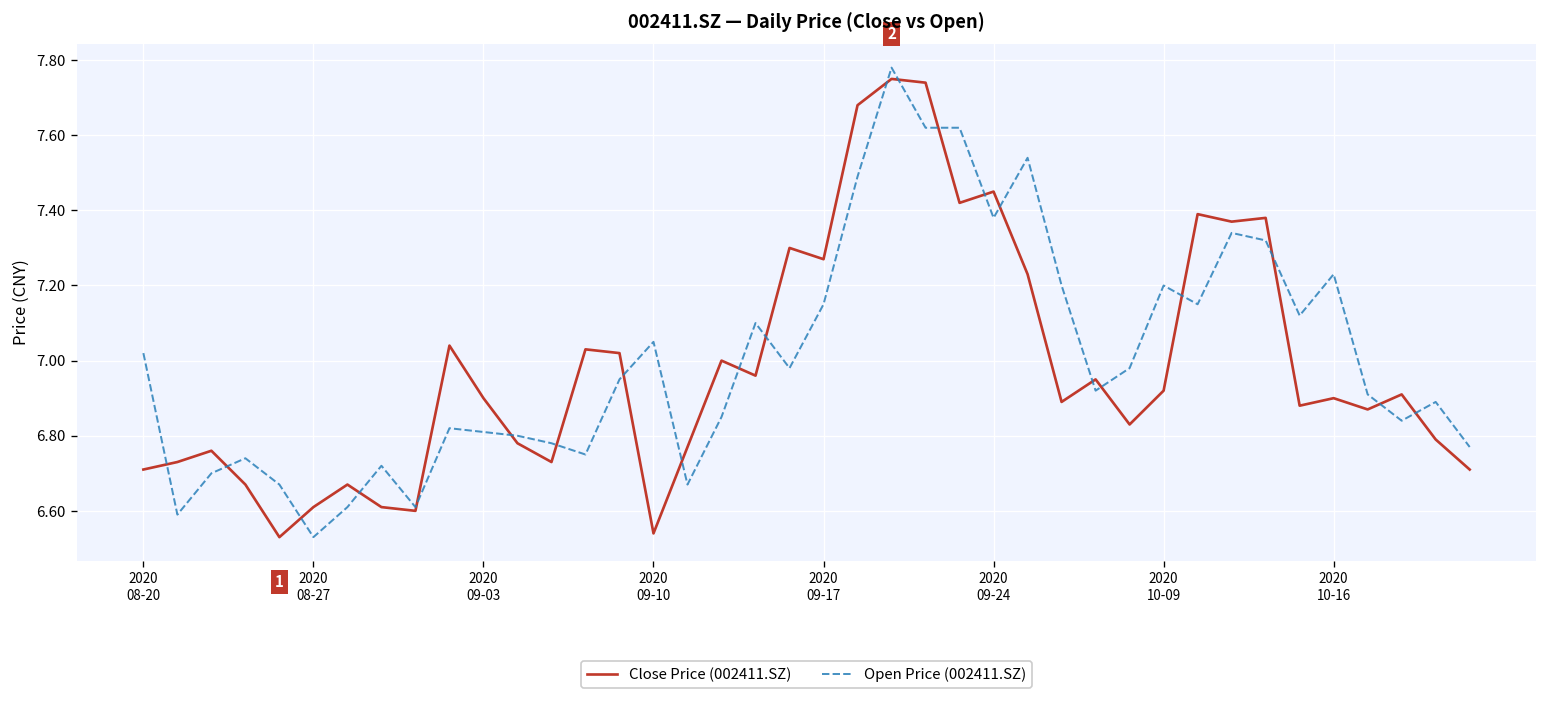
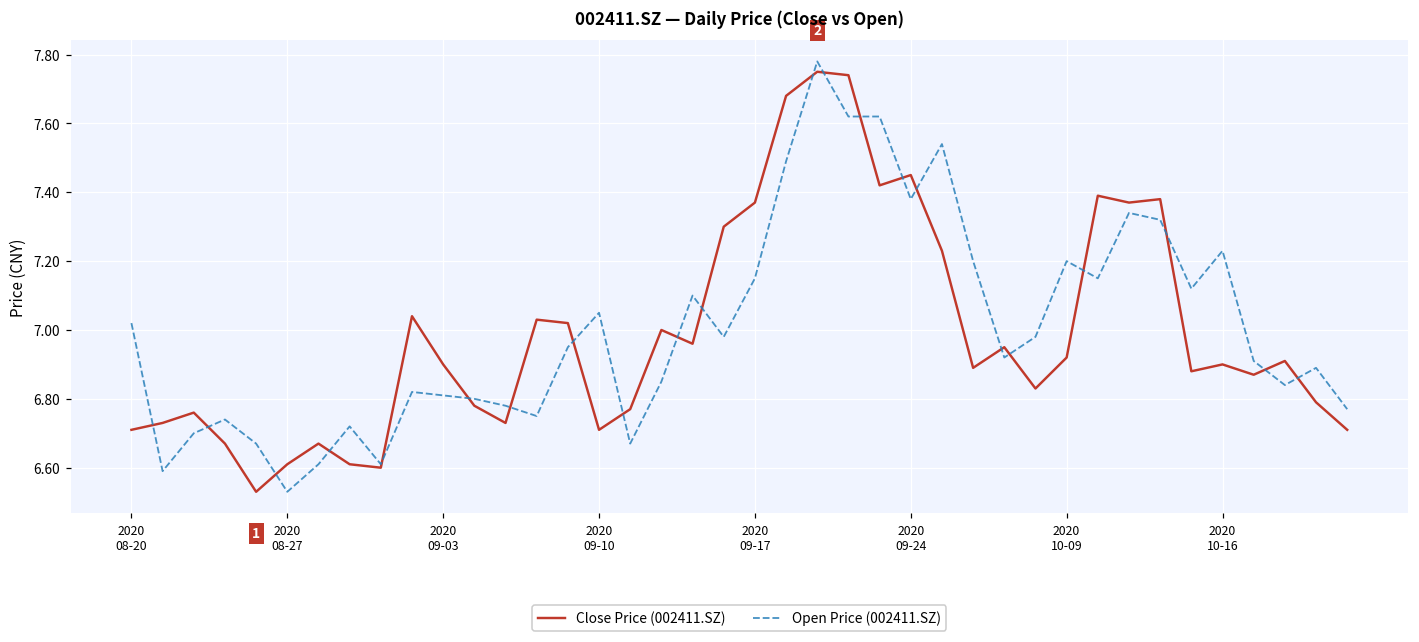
  {
    "Close Price (002411.SZ)": {
      "2020 08-20": 6.71,
      "2020 08-27": 6.61,
      "2020 09-03": 6.90,
-     "2020 09-10": 6.54,
-     "2020 09-17": 7.27,
+     "2020 09-10": 6.71,
+     "2020 09-17": 7.37,
      "2020 09-24": 7.45,
      "2020 10-09": 6.92,
      "2020 10-16": 6.90
    },
    "Open Price (002411.SZ)": {
      "2020 08-20": 7.02,
      "2020 08-27": 6.53,
      "2020 09-03": 6.81,
      "2020 09-10": 7.05,
      "2020 09-17": 7.15,
      "2020 09-24": 7.38,
      "2020 10-09": 7.20,
      "2020 10-16": 7.23
    }
  }
